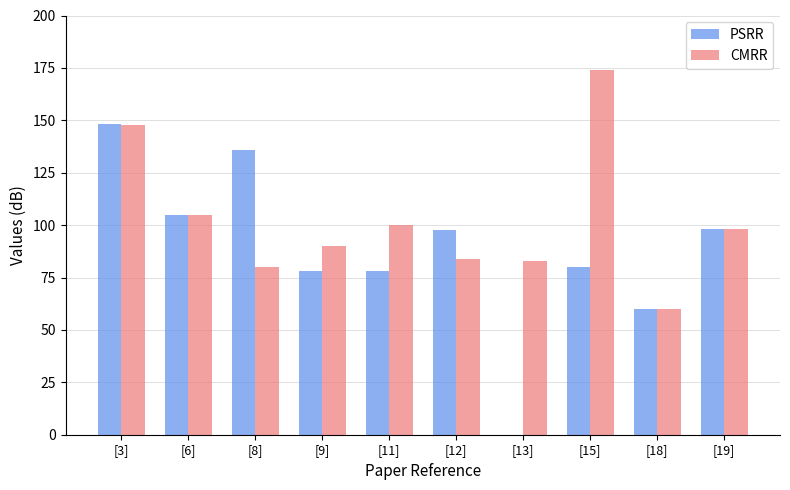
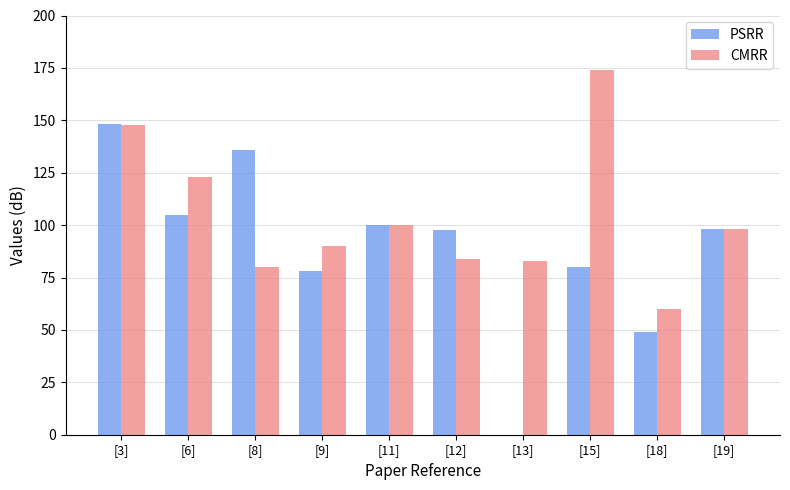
  {
    "PSRR": {
      "[3]": 148,
      "[6]": 105,
      "[8]": 136,
      "[9]": 78,
-     "[11]": 78,
+     "[11]": 100,
      "[12]": 98,
      "[13]": 0,
      "[15]": 80,
-     "[18]": 60,
+     "[18]": 49,
      "[19]": 98
    },
    "CMRR": {
      "[3]": 148,
-     "[6]": 105,
+     "[6]": 123,
      "[8]": 80,
      "[9]": 90,
      "[11]": 100,
      "[12]": 84,
      "[13]": 83,
      "[15]": 174,
      "[18]": 60,
      "[19]": 98
    }
  }
